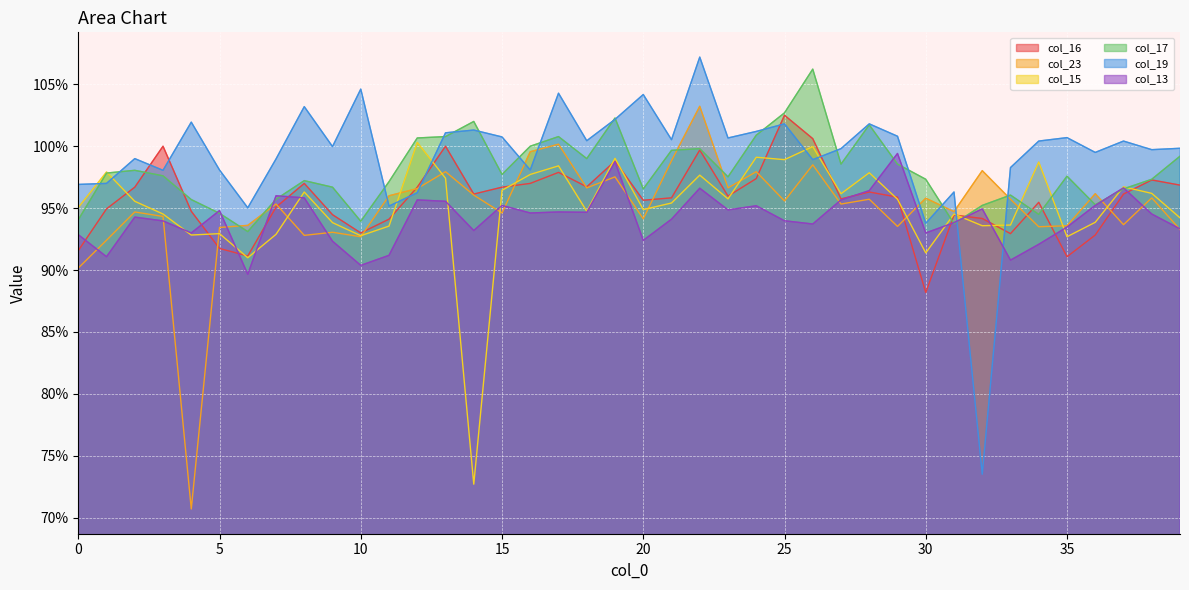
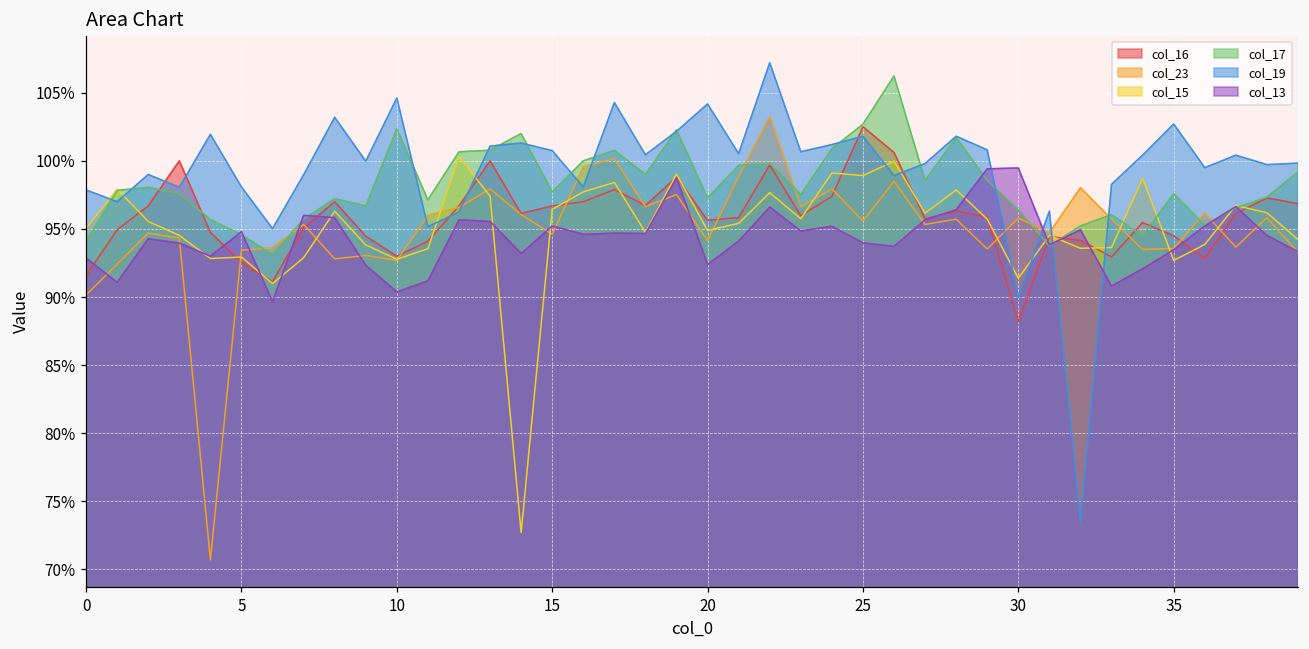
  {
    "col_16": {
      "0": "91.6%",
-     "5": "91.7%",
+     "5": "92.5%",
      "10": "93.0%",
      "15": "96.7%",
      "20": "95.6%",
      "30": "88.2%",
-     "35": "91.1%"
+     "35": "94.5%"
    },
    "col_17": {
      "0": "94.1%",
      "5": "94.6%",
-     "10": "93.9%",
+     "10": "102.4%",
      "15": "97.7%",
-     "20": "96.6%",
-     "30": "97.3%",
+     "20": "97.3%",
+     "30": "96.4%",
      "35": "97.6%"
    },
    "col_19": {
-     "0": "96.9%",
+     "0": "97.9%",
      "5": "98.1%",
      "10": "104.6%",
      "15": "100.8%",
      "20": "104.2%",
      "25": "101.8%",
-     "30": "93.8%",
-     "35": "100.7%"
+     "30": "90.0%",
+     "35": "102.7%"
    },
    "col_13": {
      "0": "92.9%",
      "5": "94.8%",
      "10": "90.4%",
      "15": "95.2%",
      "20": "92.4%",
      "25": "94.0%",
-     "30": "93.0%"
+     "30": "99.5%"
    }
  }
